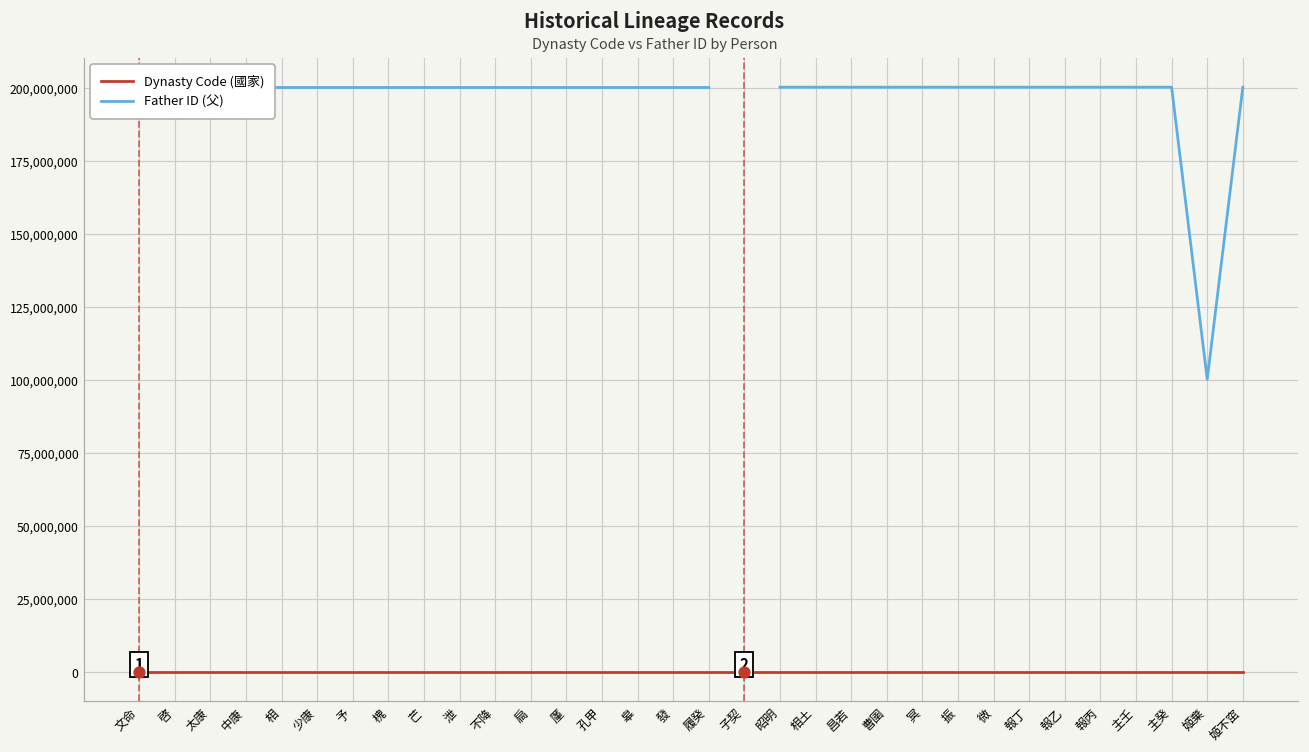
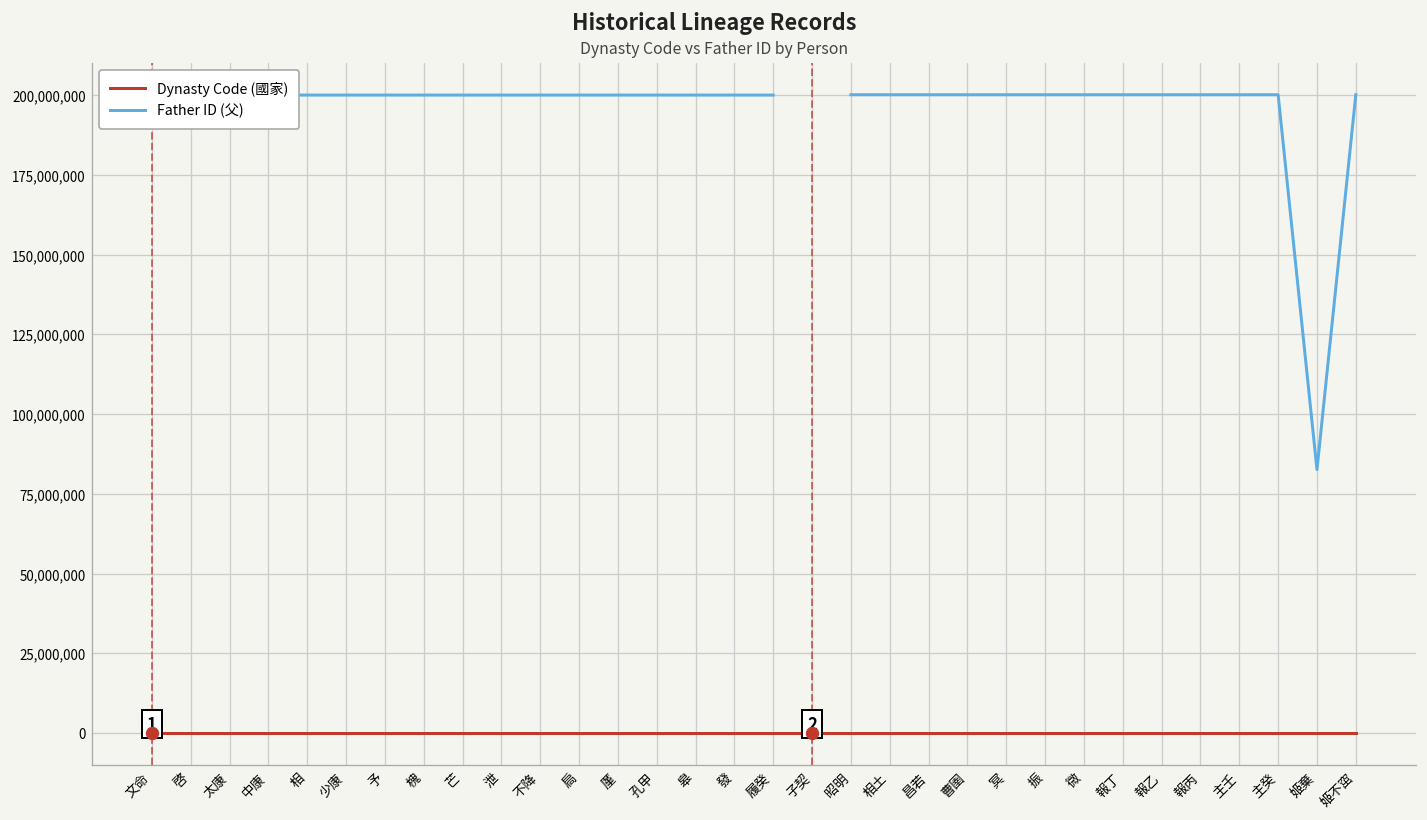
  {
    "Father ID (父)": {
      "相": "200,000,000",
      "少康": "200,000,000",
      "予": "200,000,000",
      "槐": "200,000,000",
      "芒": "200,000,000",
      "泄": "200,000,000",
      "不降": "200,000,000",
      "扃": "200,000,000",
      "厪": "200,000,000",
      "孔甲": "200,000,000",
      "皋": "200,000,000",
      "發": "200,000,000",
      "履癸": "200,000,000",
      "昭明": "200,000,000",
      "相土": "200,000,000",
      "昌若": "200,000,000",
      "曹圉": "200,000,000",
      "冥": "200,000,000",
      "振": "200,000,000",
      "微": "200,000,000",
      "報丁": "200,000,000",
      "報乙": "200,000,000",
      "報丙": "200,000,000",
      "主壬": "200,000,000",
      "主癸": "200,000,000",
-     "姬棄": "100,000,000",
+     "姬棄": "83,000,000",
      "姬不窋": "200,000,000"
    }
  }
